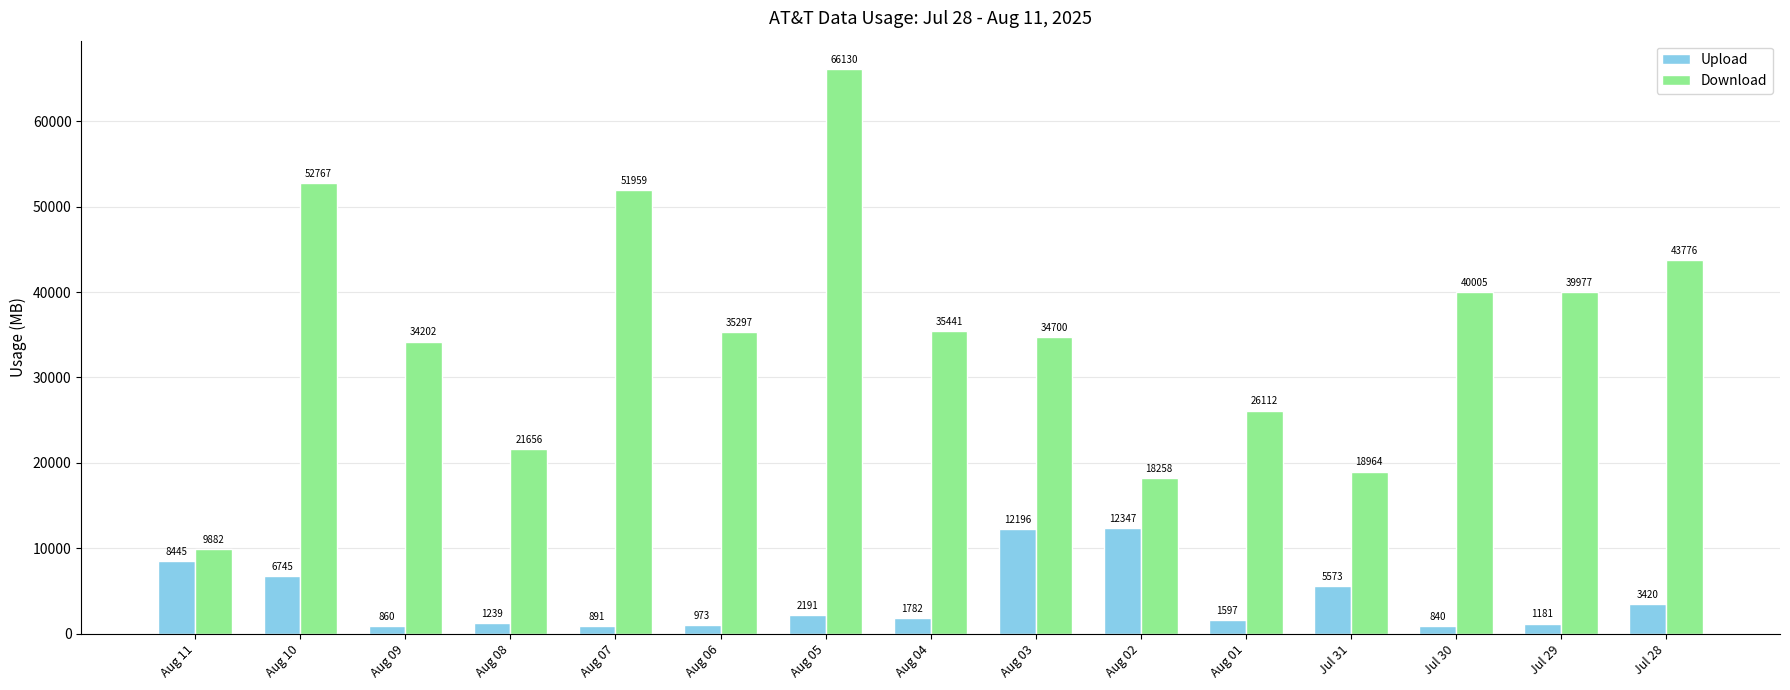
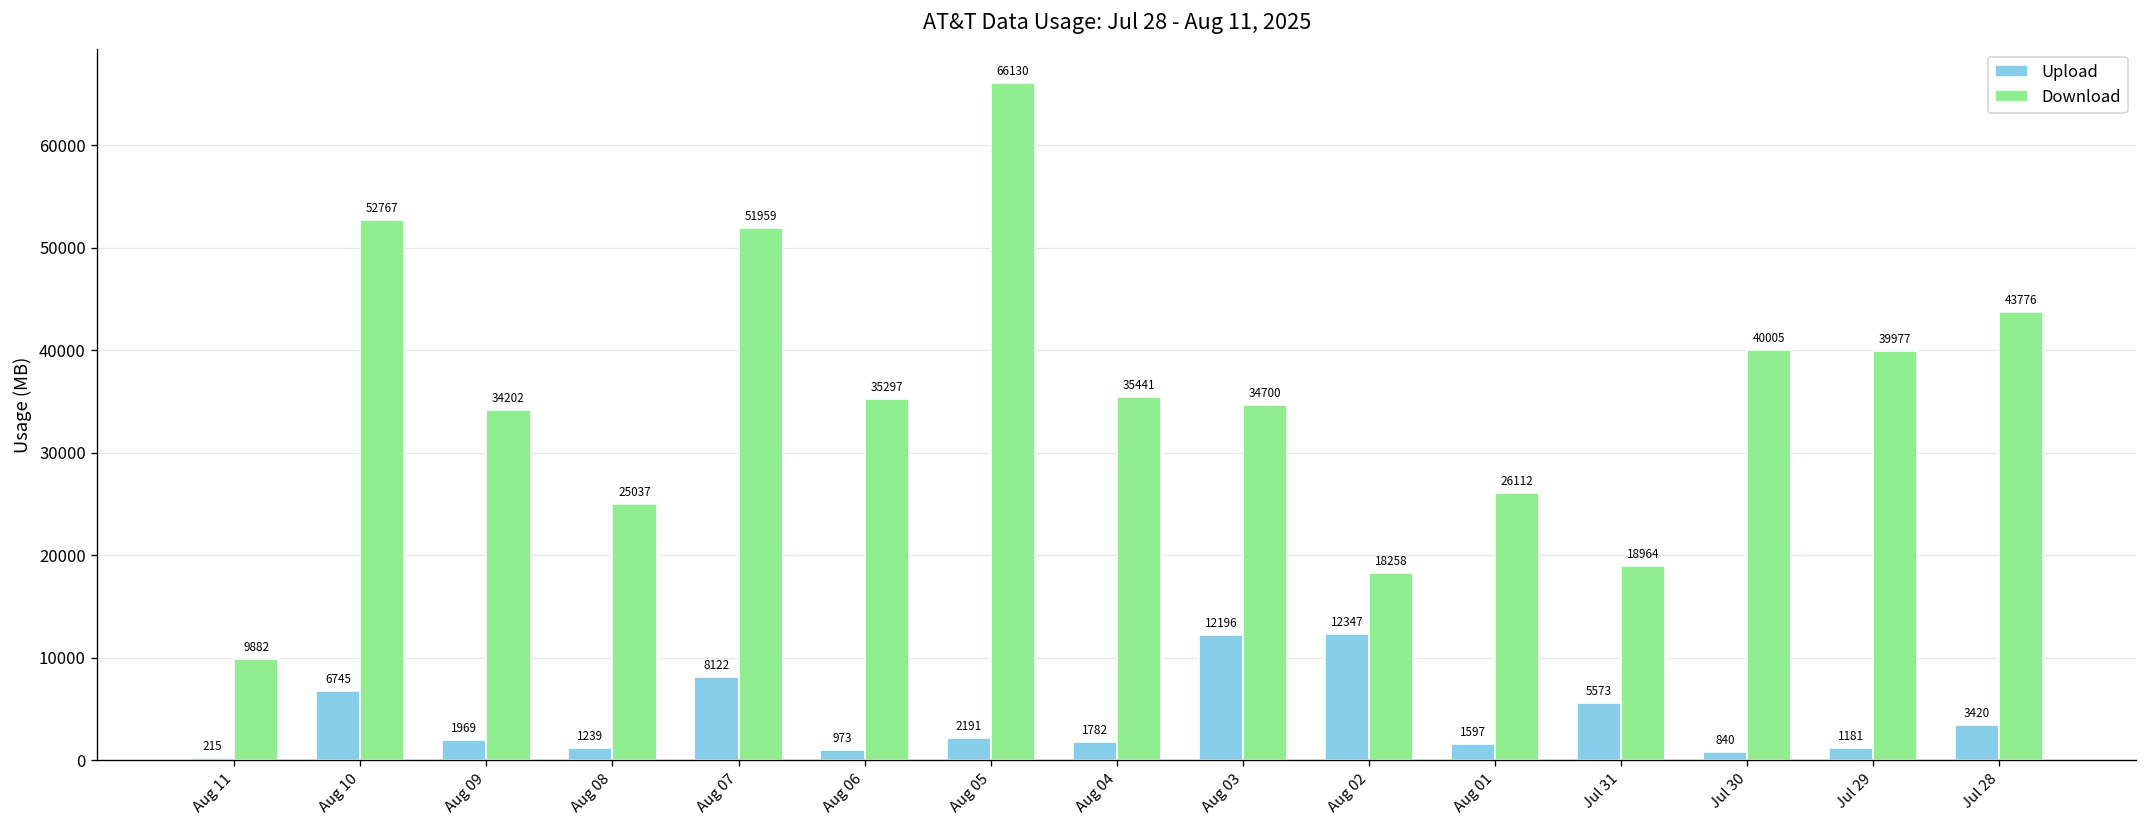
  {
    "Upload": {
-     "Aug 11": 8445,
+     "Aug 11": 215,
      "Aug 10": 6745,
-     "Aug 09": 860,
+     "Aug 09": 1969,
      "Aug 08": 1239,
-     "Aug 07": 891,
+     "Aug 07": 8122,
      "Aug 06": 973,
      "Aug 05": 2191,
      "Aug 04": 1782,
      "Aug 03": 12196,
      "Aug 02": 12347,
      "Aug 01": 1597,
      "Jul 31": 5573,
      "Jul 30": 840,
      "Jul 29": 1181,
      "Jul 28": 3420
    },
    "Download": {
      "Aug 11": 9882,
      "Aug 10": 52767,
      "Aug 09": 34202,
-     "Aug 08": 21656,
+     "Aug 08": 25037,
      "Aug 07": 51959,
      "Aug 06": 35297,
      "Aug 05": 66130,
      "Aug 04": 35441,
      "Aug 03": 34700,
      "Aug 02": 18258,
      "Aug 01": 26112,
      "Jul 31": 18964,
      "Jul 30": 40005,
      "Jul 29": 39977,
      "Jul 28": 43776
    }
  }
